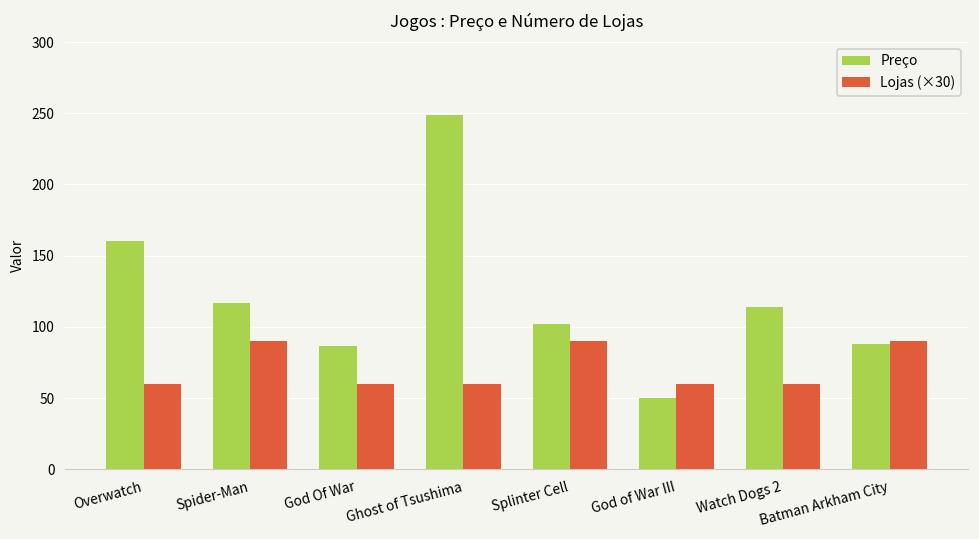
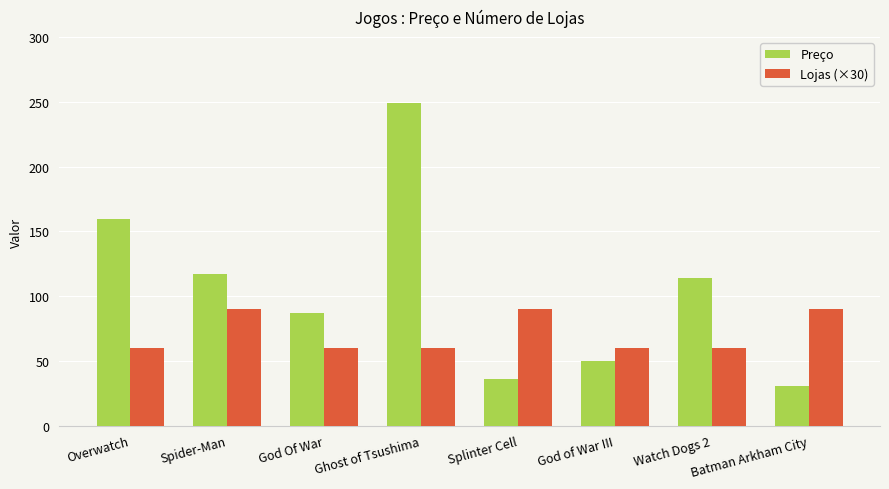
  {
    "Preço": {
      "Overwatch": 160,
      "Spider-Man": 117,
      "God Of War": 87,
      "Ghost of Tsushima": 249,
-     "Splinter Cell": 102,
+     "Splinter Cell": 36,
      "God of War III": 50,
      "Watch Dogs 2": 114,
-     "Batman Arkham City": 88
+     "Batman Arkham City": 31
    },
    "Lojas (×30)": {
      "Overwatch": 60,
      "Spider-Man": 90,
      "God Of War": 60,
      "Ghost of Tsushima": 60,
      "Splinter Cell": 90,
      "God of War III": 60,
      "Watch Dogs 2": 60,
      "Batman Arkham City": 90
    }
  }
